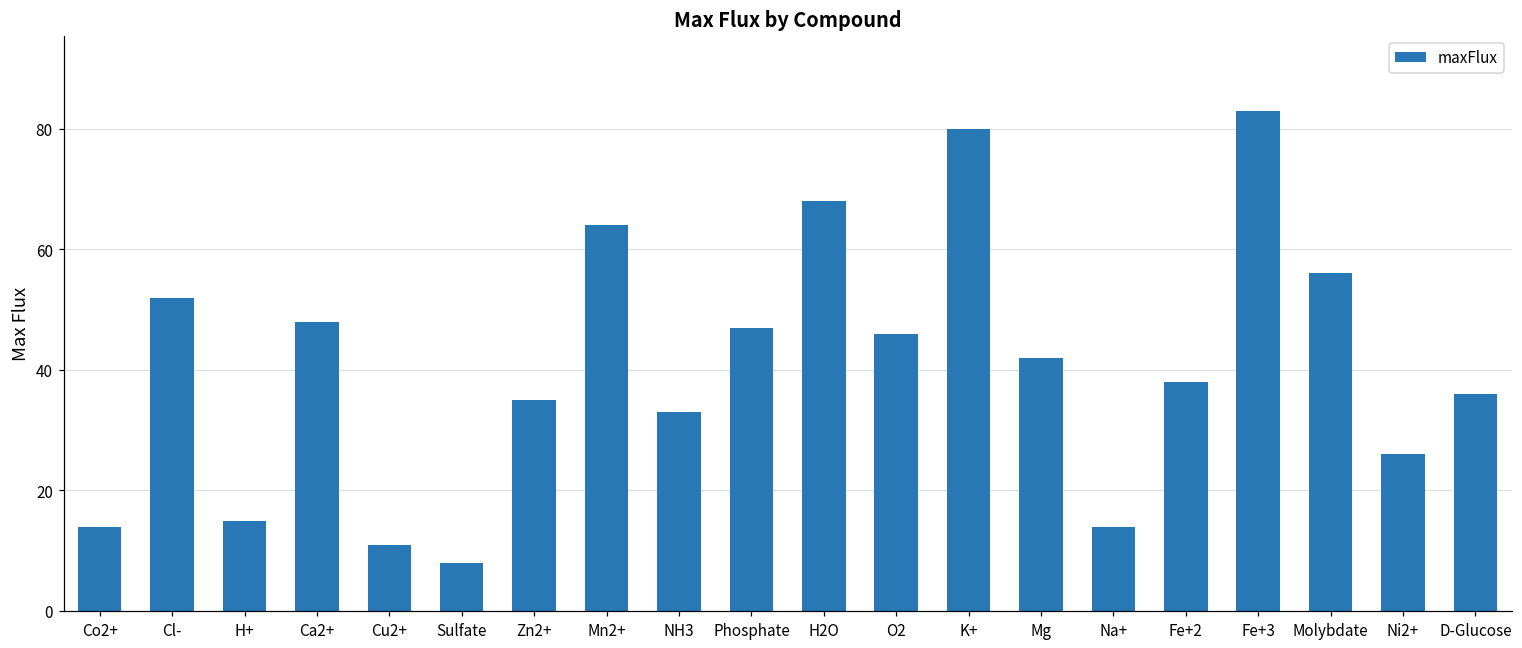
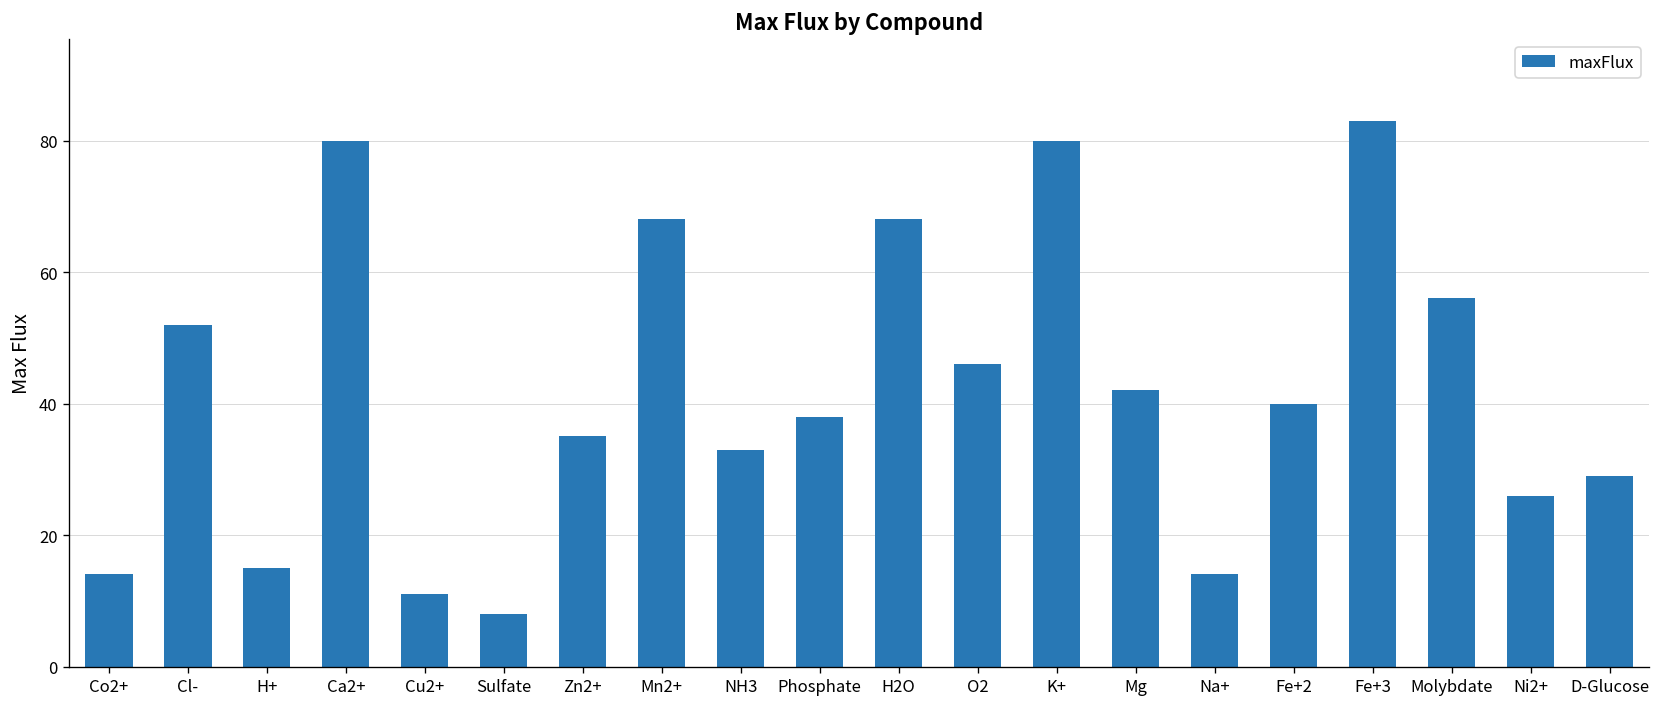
  {
    "Co2+": 14,
    "Cl-": 52,
    "H+": 15,
-   "Ca2+": 48,
+   "Ca2+": 80,
    "Cu2+": 11,
    "Sulfate": 8,
    "Zn2+": 35,
-   "Mn2+": 64,
+   "Mn2+": 68,
    "NH3": 33,
-   "Phosphate": 47,
+   "Phosphate": 38,
    "H2O": 68,
    "O2": 46,
    "K+": 80,
    "Mg": 42,
    "Na+": 14,
-   "Fe+2": 38,
+   "Fe+2": 40,
    "Fe+3": 83,
    "Molybdate": 56,
    "Ni2+": 26,
-   "D-Glucose": 36
+   "D-Glucose": 29
  }
